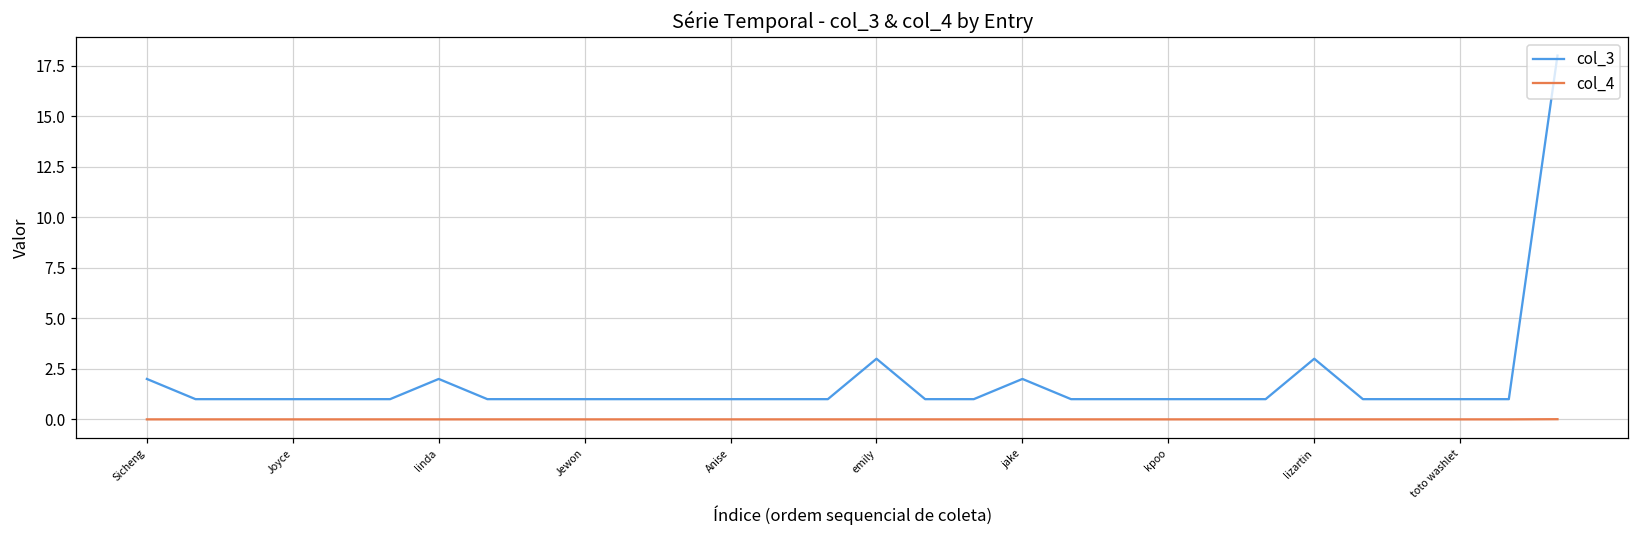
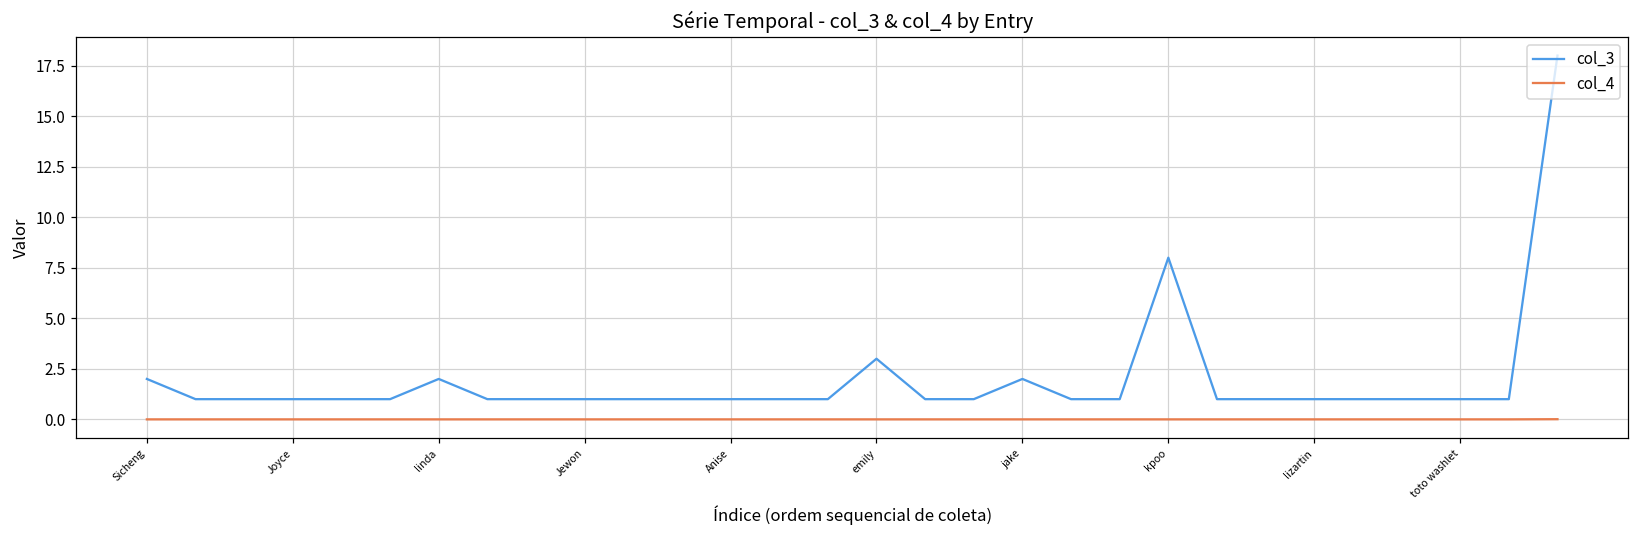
  {
    "col_3": {
      "Sicheng": 2,
      "Joyce": 1,
      "linda": 2,
      "Jewon": 1,
      "Anise": 1,
      "emily": 3,
      "jake": 2,
-     "kpoo": 1,
-     "lizartin": 3,
+     "kpoo": 8,
+     "lizartin": 1,
      "toto washlet": 1
    },
    "col_4": {
      "Sicheng": 0,
      "Joyce": 0,
      "linda": 0,
      "Jewon": 0,
      "Anise": 0,
      "emily": 0,
      "jake": 0,
      "kpoo": 0,
      "lizartin": 0,
      "toto washlet": 0
    }
  }
